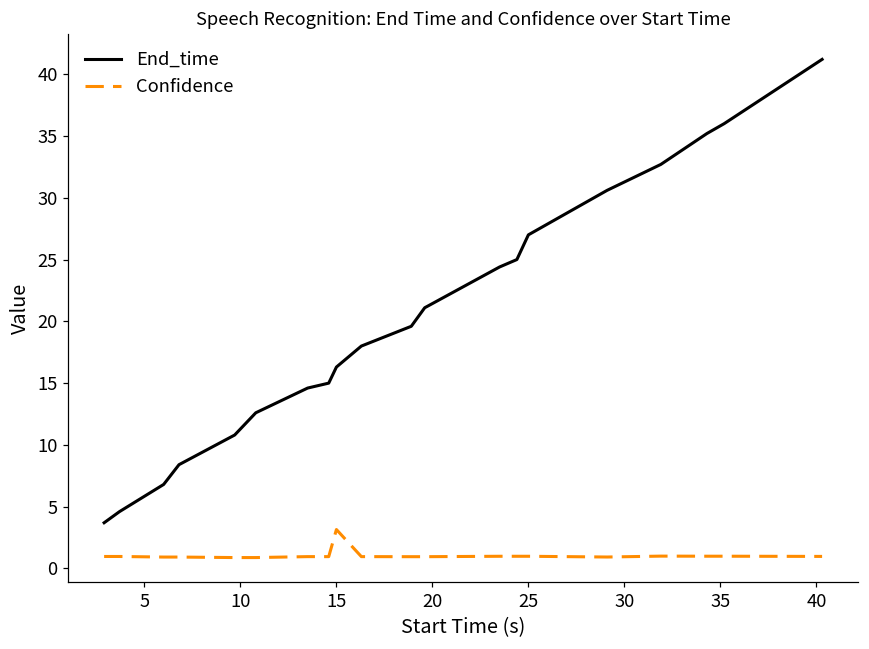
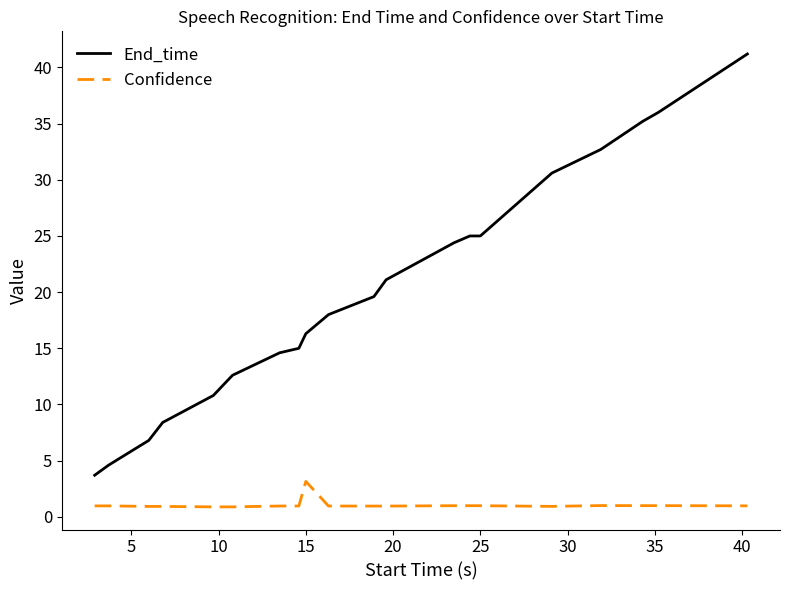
  {
    "End_time": {
      "15": 16.3,
-     "25": 27
+     "25": 25
    },
    "Confidence": {
      "15": 3,
      "25": 1
    }
  }
